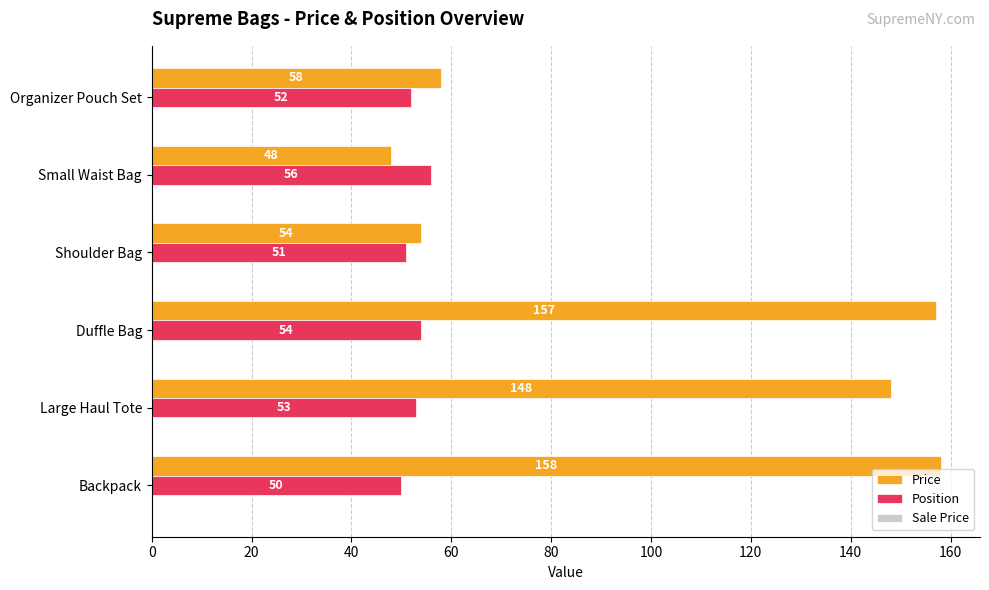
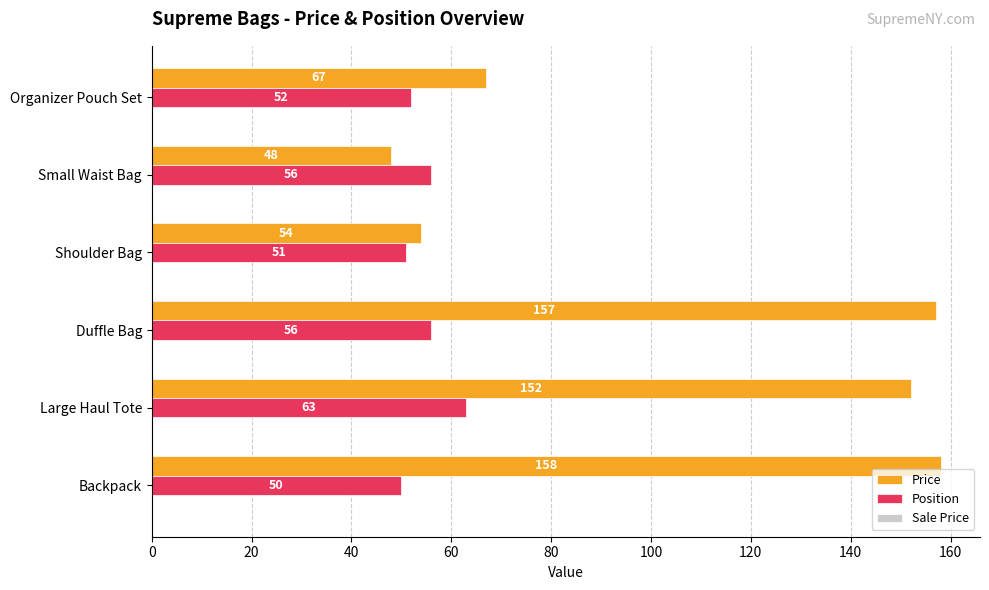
  {
    "Price": {
-     "Organizer Pouch Set": 58,
+     "Organizer Pouch Set": 67,
      "Small Waist Bag": 48,
      "Shoulder Bag": 54,
      "Duffle Bag": 157,
-     "Large Haul Tote": 148,
+     "Large Haul Tote": 152,
      "Backpack": 158
    },
    "Position": {
      "Organizer Pouch Set": 52,
      "Small Waist Bag": 56,
      "Shoulder Bag": 51,
-     "Duffle Bag": 54,
-     "Large Haul Tote": 53,
+     "Duffle Bag": 56,
+     "Large Haul Tote": 63,
      "Backpack": 50
    },
    "Sale Price": {
      "Organizer Pouch Set": 0,
      "Small Waist Bag": 0,
      "Shoulder Bag": 0,
      "Duffle Bag": 0,
      "Large Haul Tote": 0,
      "Backpack": 0
    }
  }
